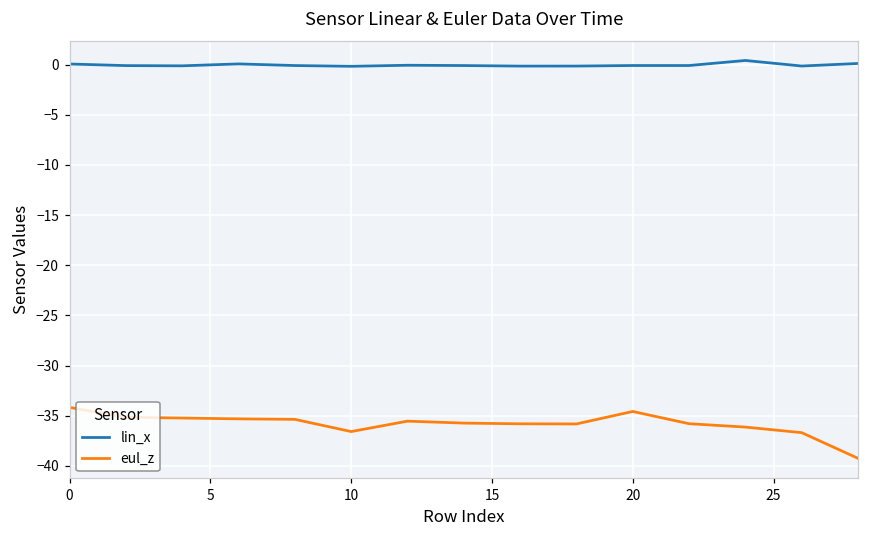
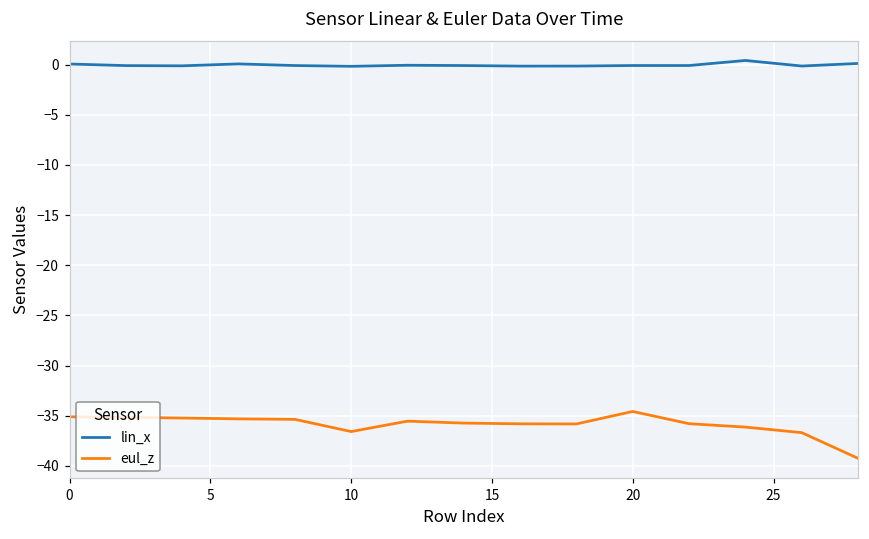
  {
    "lin_x": {
      "0": 0,
      "10": 0,
      "20": 0
    },
    "eul_z": {
-     "0": -34,
+     "0": -35,
      "10": -37,
      "20": -35
    }
  }
